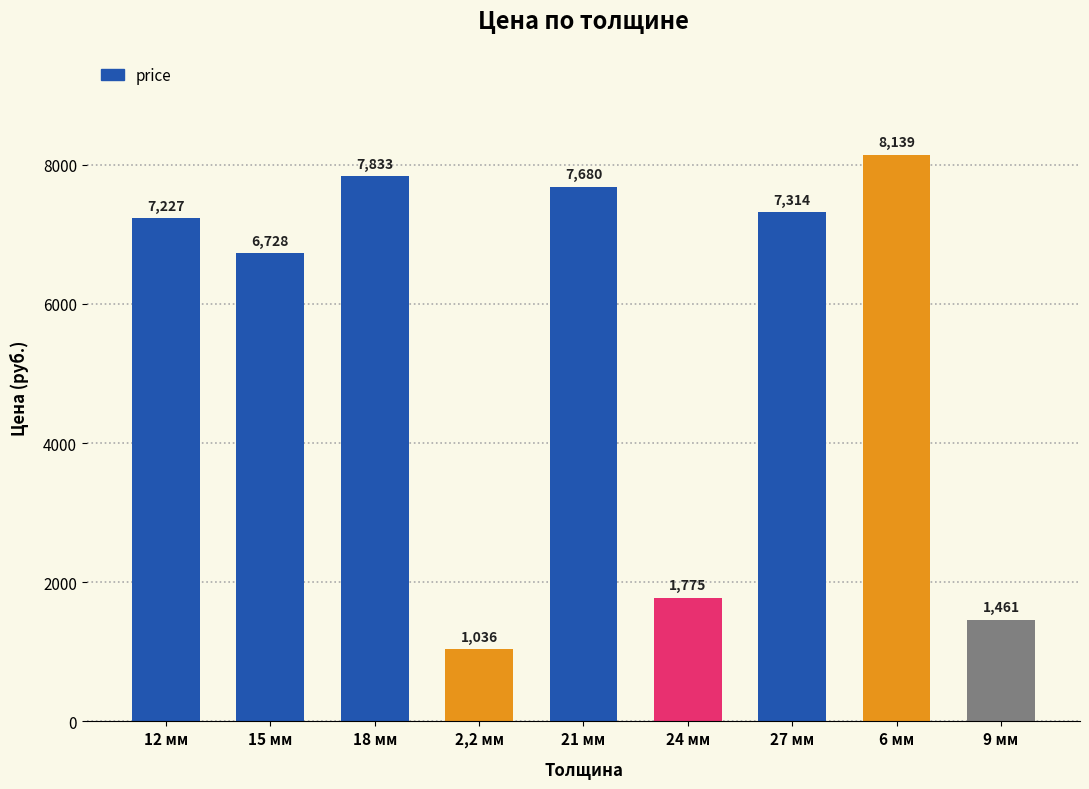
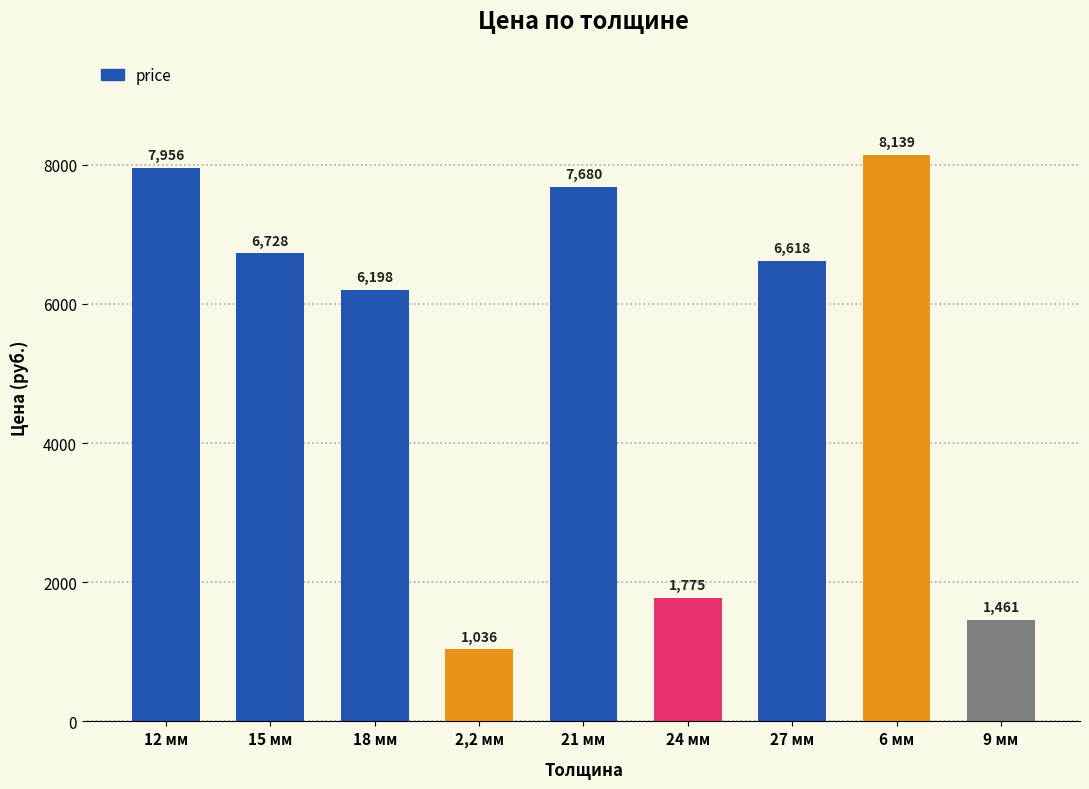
  {
-   "12 мм": "7,227",
+   "12 мм": "7,956",
    "15 мм": "6,728",
-   "18 мм": "7,833",
+   "18 мм": "6,198",
    "2,2 мм": "1,036",
    "21 мм": "7,680",
    "24 мм": "1,775",
-   "27 мм": "7,314",
+   "27 мм": "6,618",
    "6 мм": "8,139",
    "9 мм": "1,461"
  }
